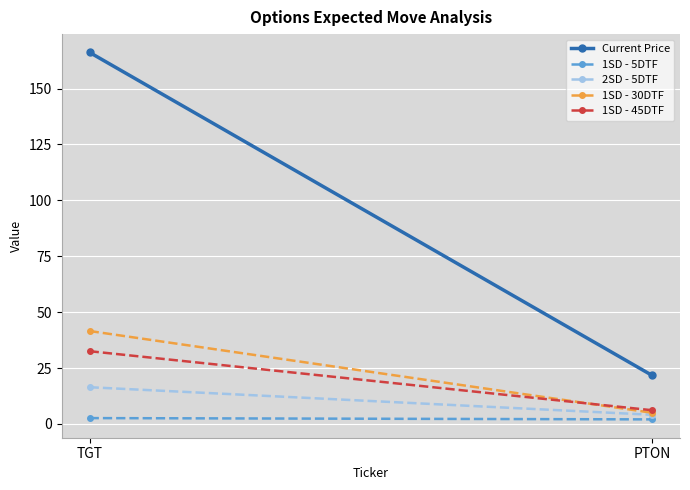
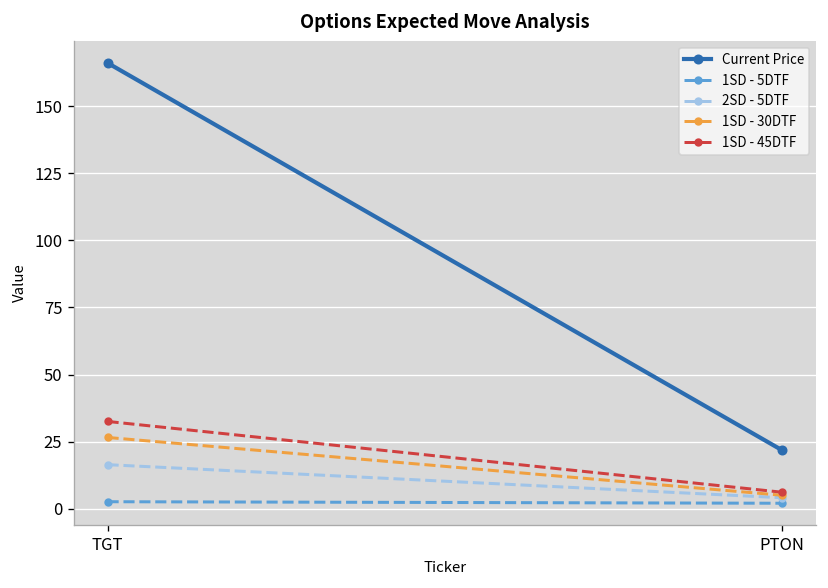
  {
    "Current Price": {
      "TGT": 166,
      "PTON": 22
    },
    "1SD - 5DTF": {
      "TGT": 3,
      "PTON": 2
    },
    "2SD - 5DTF": {
      "TGT": 16
    },
    "1SD - 30DTF": {
-     "TGT": 42
+     "TGT": 27
    },
    "1SD - 45DTF": {
      "TGT": 33
    }
  }
